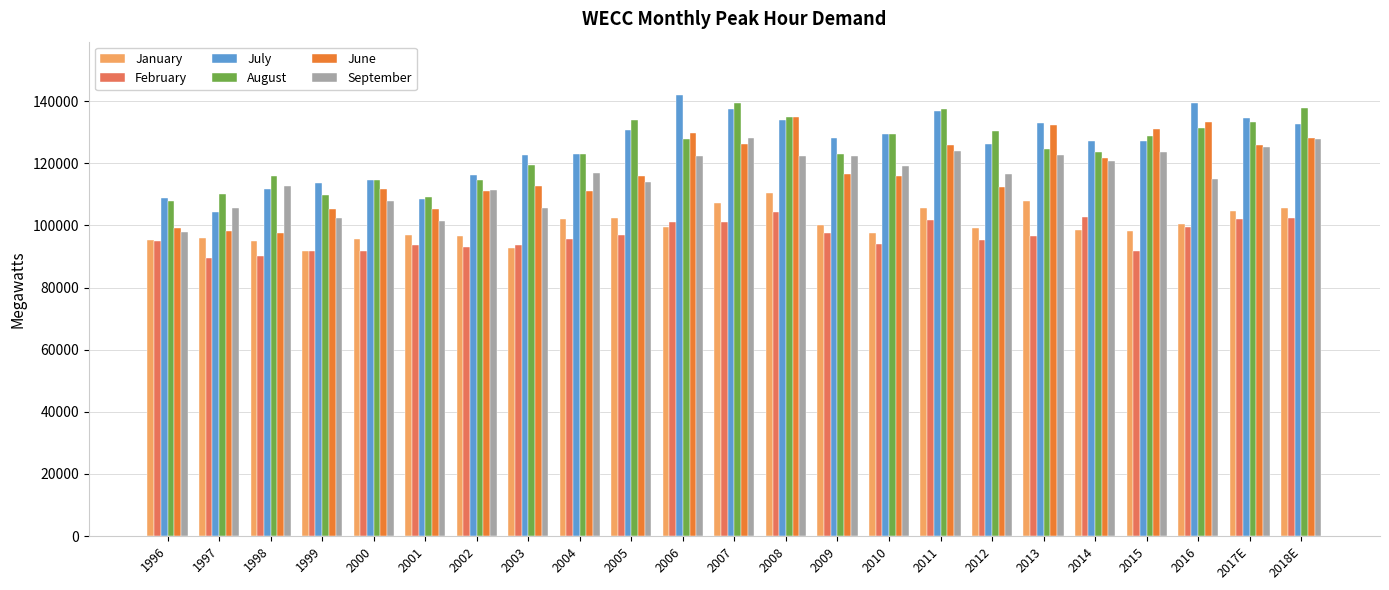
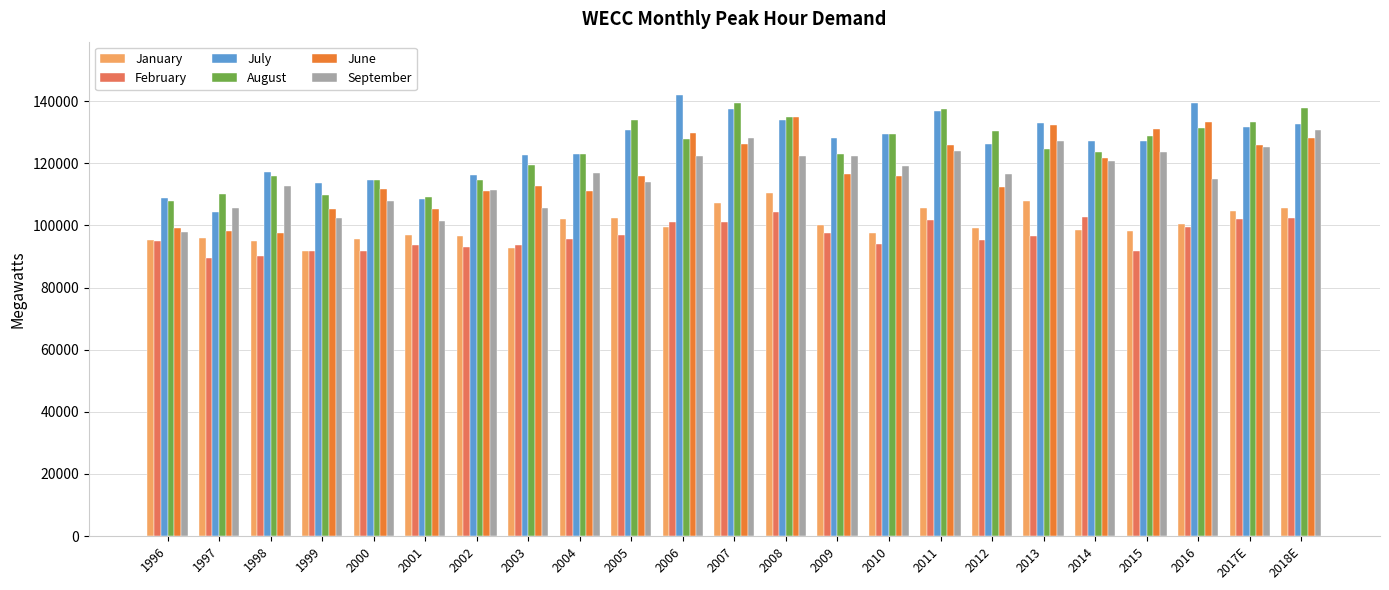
  {
    "July": {
      "1996": 109000,
      "1997": 104000,
-     "1998": 112000,
+     "1998": 117000,
      "1999": 114000,
      "2000": 114000,
      "2001": 109000,
      "2002": 116000,
      "2003": 123000,
      "2004": 123000,
      "2005": 131000,
      "2006": 142000,
      "2007": 137000,
      "2008": 134000,
      "2009": 128000,
      "2010": 129000,
      "2011": 137000,
      "2012": 126000,
      "2013": 133000,
      "2014": 127000,
      "2015": 127000,
      "2016": 139000,
-     "2017E": 134000,
+     "2017E": 132000,
      "2018E": 133000
    },
    "August": {
      "1996": 108000,
      "1997": 110000,
      "1998": 116000,
      "1999": 110000,
      "2000": 115000,
      "2001": 109000,
      "2002": 115000,
      "2003": 119000,
      "2004": 123000,
      "2005": 134000,
      "2006": 128000,
      "2007": 139000,
      "2008": 135000,
      "2009": 123000,
      "2010": 129000,
      "2011": 137000,
      "2012": 130000,
      "2013": 125000,
      "2014": 123000,
      "2015": 129000,
      "2016": 131000,
      "2017E": 133000,
      "2018E": 138000
    },
    "September": {
      "1996": 98000,
      "1997": 106000,
      "1998": 113000,
      "1999": 103000,
      "2000": 108000,
      "2001": 101000,
      "2002": 111000,
      "2003": 106000,
      "2004": 117000,
      "2005": 114000,
      "2006": 122000,
      "2007": 128000,
      "2008": 122000,
      "2009": 122000,
      "2010": 119000,
      "2011": 124000,
      "2012": 117000,
-     "2013": 123000,
+     "2013": 127000,
      "2014": 121000,
      "2015": 124000,
      "2016": 115000,
      "2017E": 125000,
-     "2018E": 128000
+     "2018E": 131000
    }
  }
